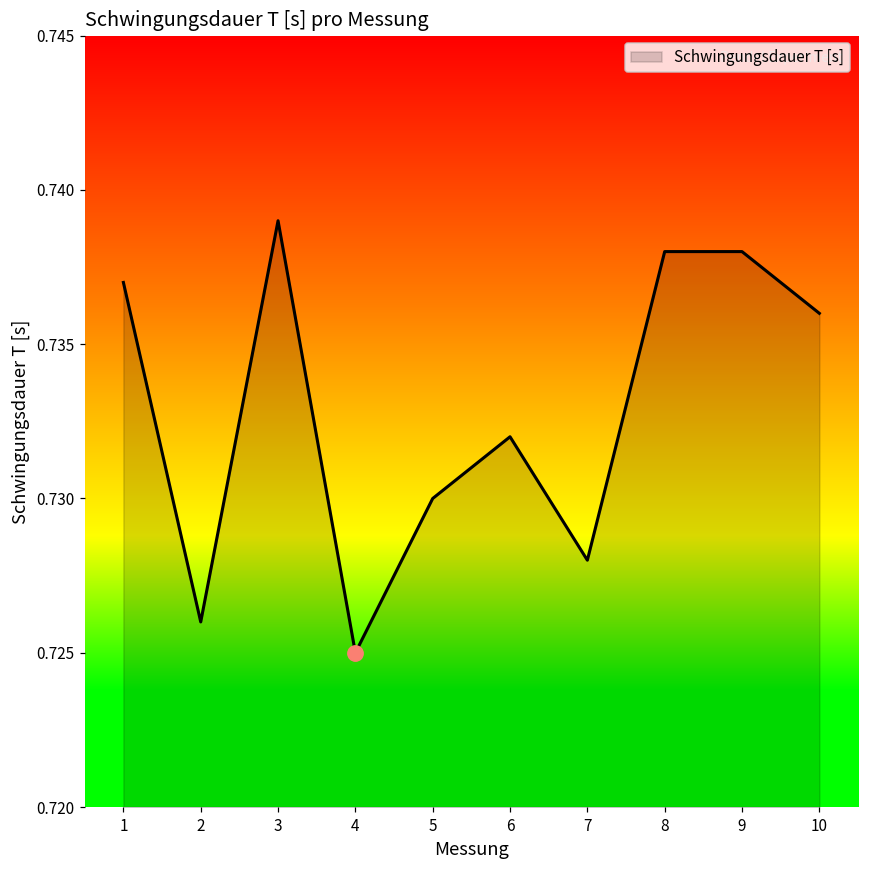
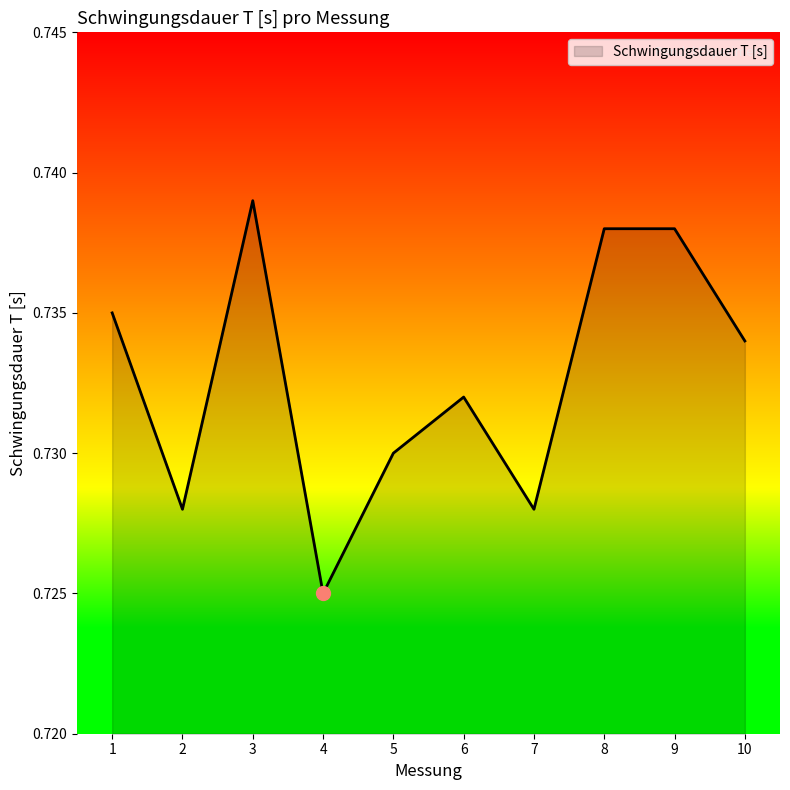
  {
    "Schwingungsdauer T [s]": {
-     "1": 0.737,
-     "2": 0.726,
+     "1": 0.735,
+     "2": 0.728,
      "3": 0.739,
      "5": 0.730,
      "6": 0.732,
      "7": 0.728,
      "8": 0.738,
      "9": 0.738,
-     "10": 0.736
+     "10": 0.734
    }
  }
